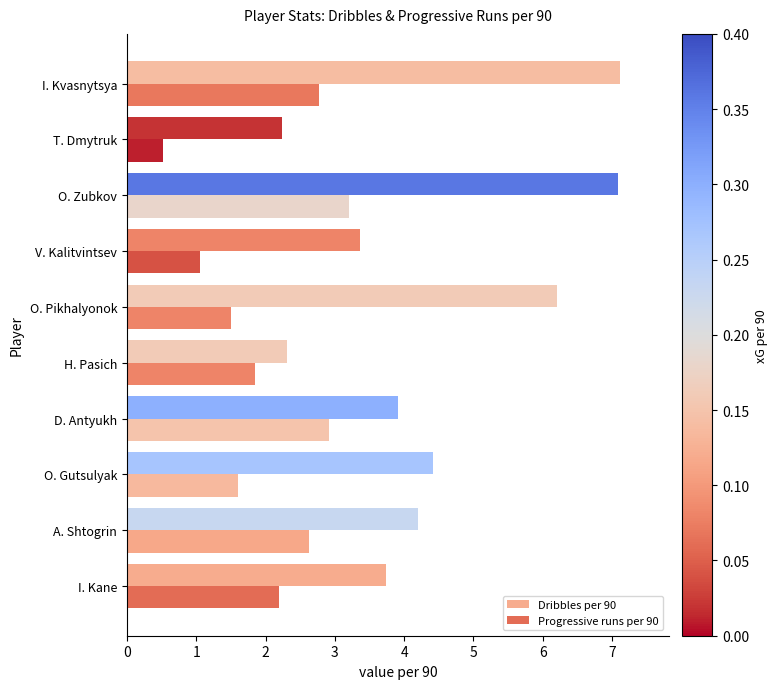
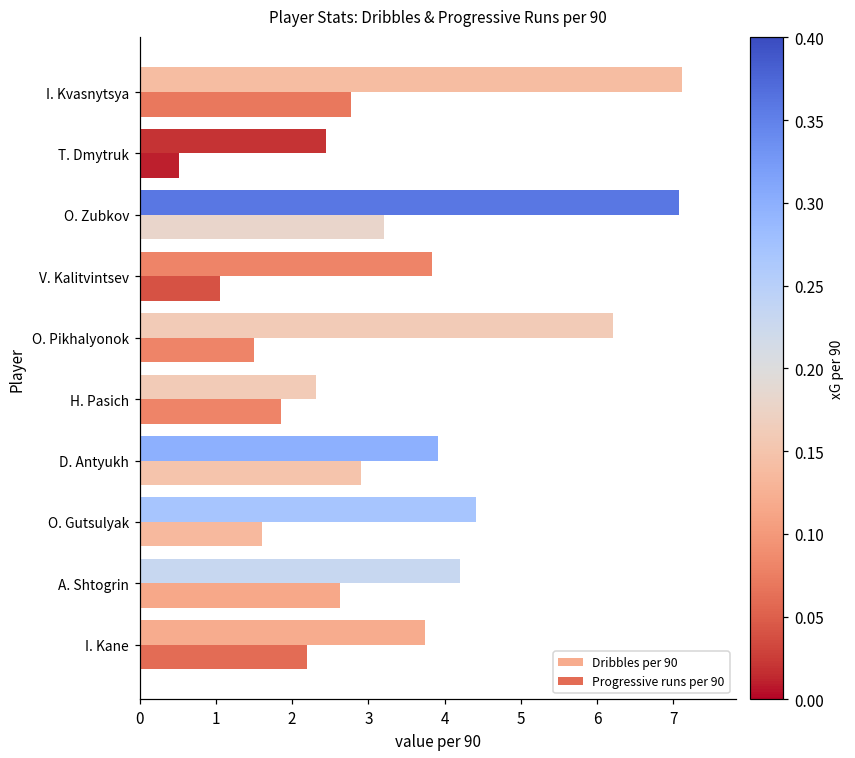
  {
    "Dribbles per 90": {
      "I. Kvasnytsya": 7.1,
-     "T. Dmytruk": 2.2,
+     "T. Dmytruk": 2.5,
      "O. Zubkov": 7.1,
-     "V. Kalitvintsev": 3.4,
+     "V. Kalitvintsev": 3.8,
      "O. Pikhalyonok": 6.2,
      "H. Pasich": 2.3,
      "D. Antyukh": 3.9,
      "O. Gutsulyak": 4.4,
      "A. Shtogrin": 4.2,
      "I. Kane": 3.7
    },
    "Progressive runs per 90": {
      "I. Kvasnytsya": 2.8,
      "T. Dmytruk": 0.5,
      "O. Zubkov": 3.2,
      "V. Kalitvintsev": 1.1,
      "O. Pikhalyonok": 1.5,
      "H. Pasich": 1.9,
      "D. Antyukh": 2.9,
      "O. Gutsulyak": 1.6,
      "A. Shtogrin": 2.6,
      "I. Kane": 2.2
    }
  }
